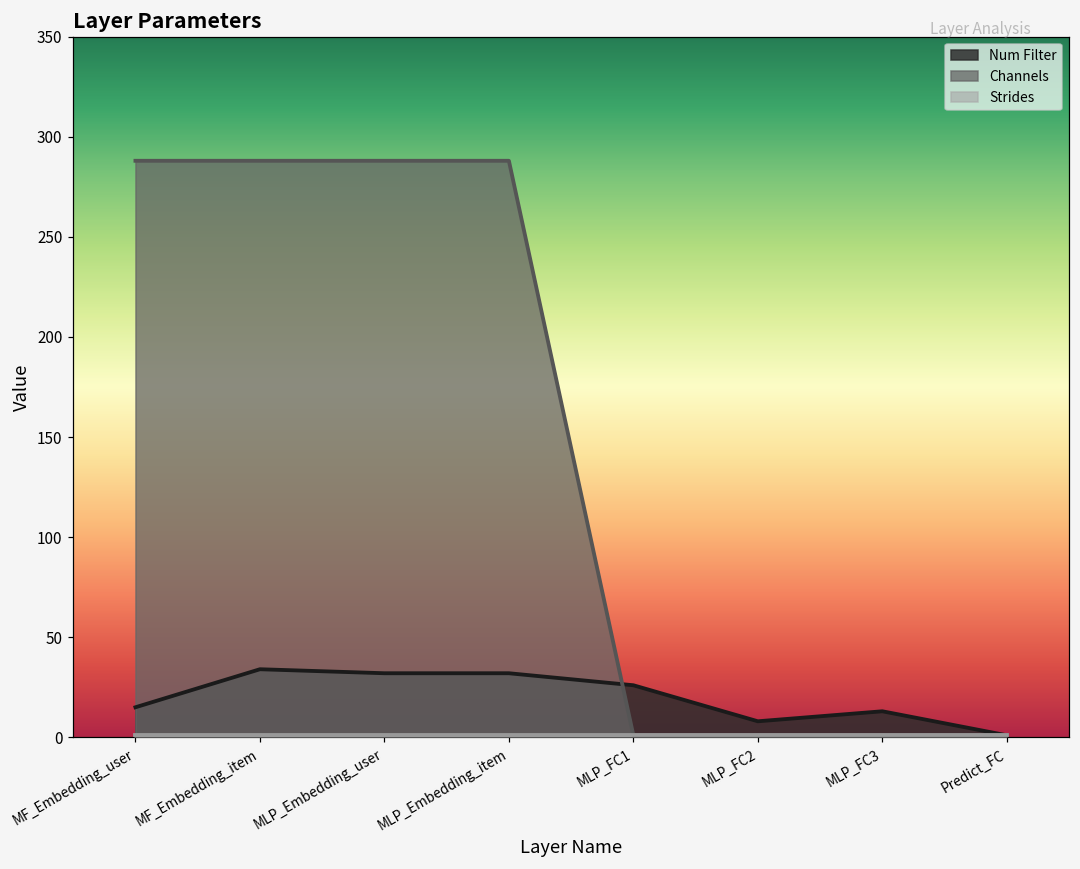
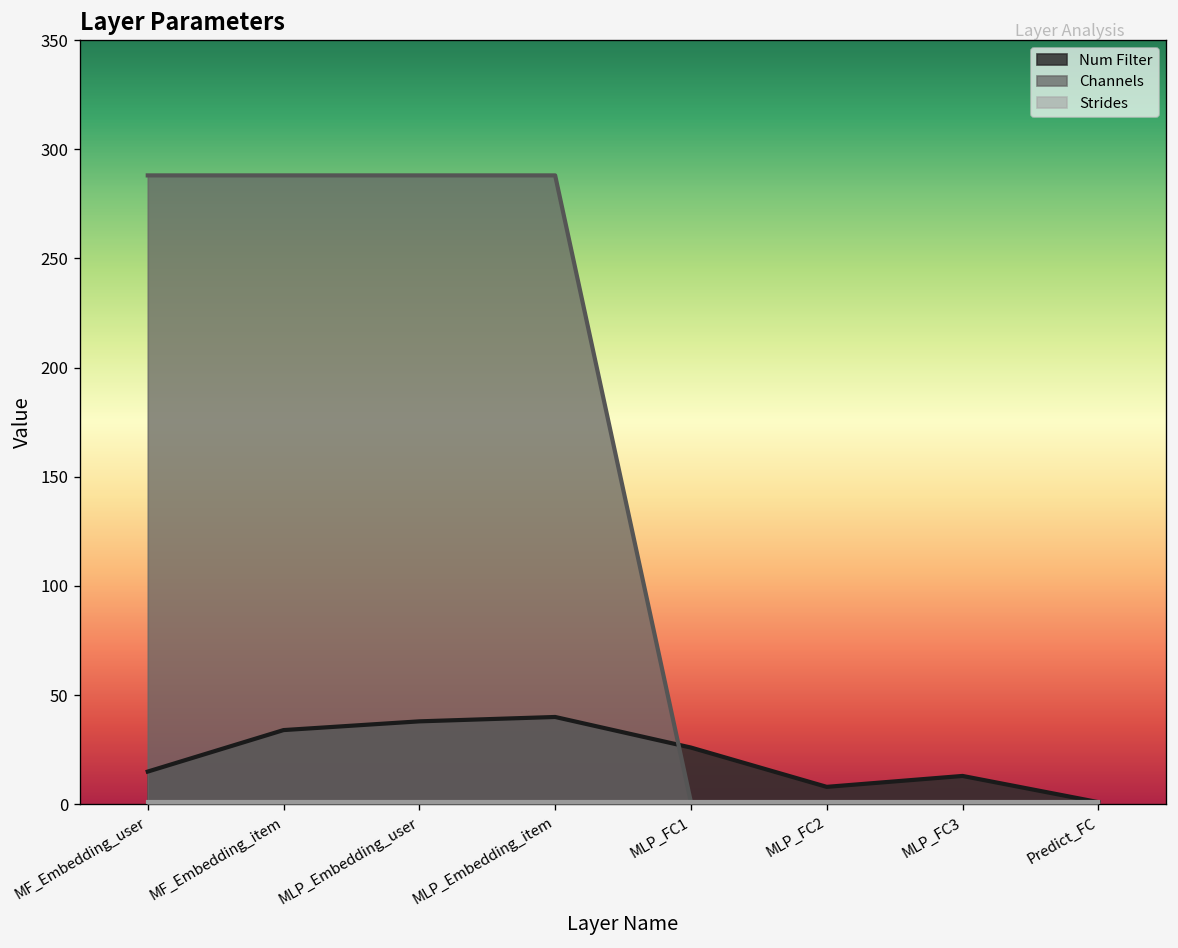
  {
    "Num Filter": {
      "MF_Embedding_user": 15,
      "MF_Embedding_item": 34,
-     "MLP_Embedding_user": 32,
-     "MLP_Embedding_item": 32,
+     "MLP_Embedding_user": 38,
+     "MLP_Embedding_item": 40,
      "MLP_FC1": 26,
      "MLP_FC2": 8,
      "MLP_FC3": 13
    },
    "Channels": {
      "MF_Embedding_user": 288,
      "MF_Embedding_item": 288,
      "MLP_Embedding_user": 288,
      "MLP_Embedding_item": 288
    },
    "Strides": {
      "MF_Embedding_user": 1,
      "MF_Embedding_item": 1,
      "MLP_Embedding_user": 1,
      "MLP_Embedding_item": 1
    }
  }
